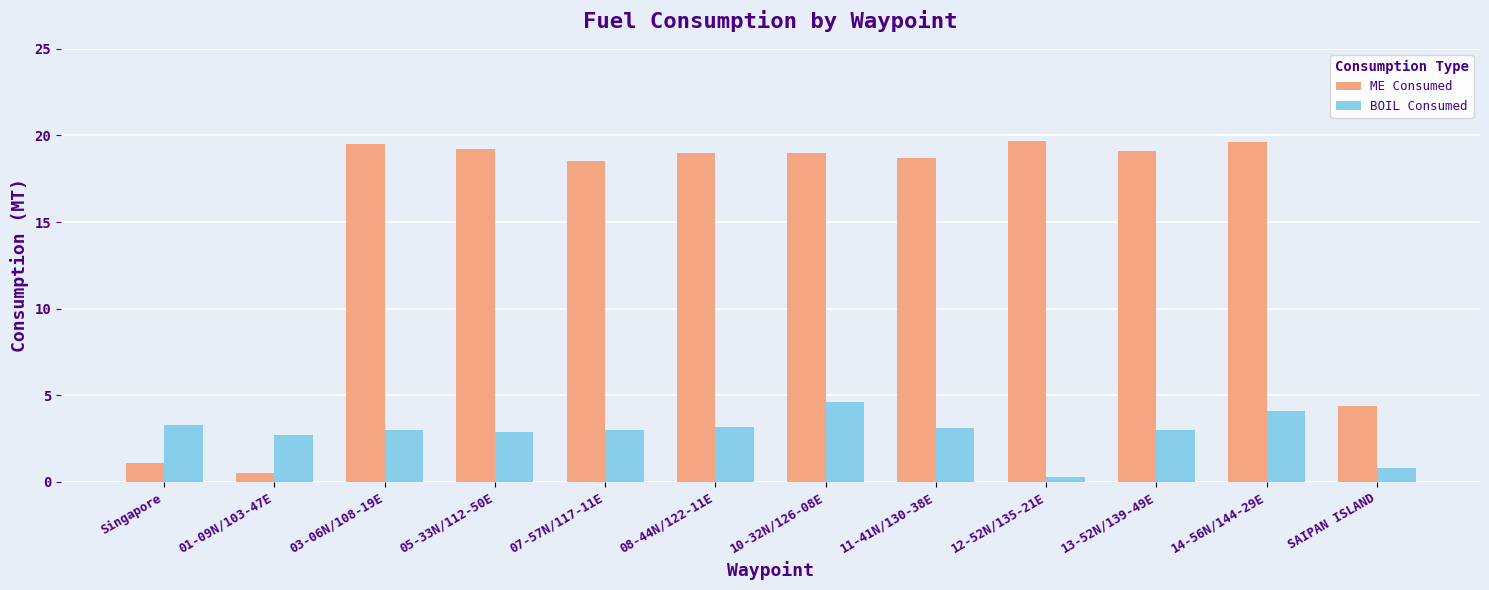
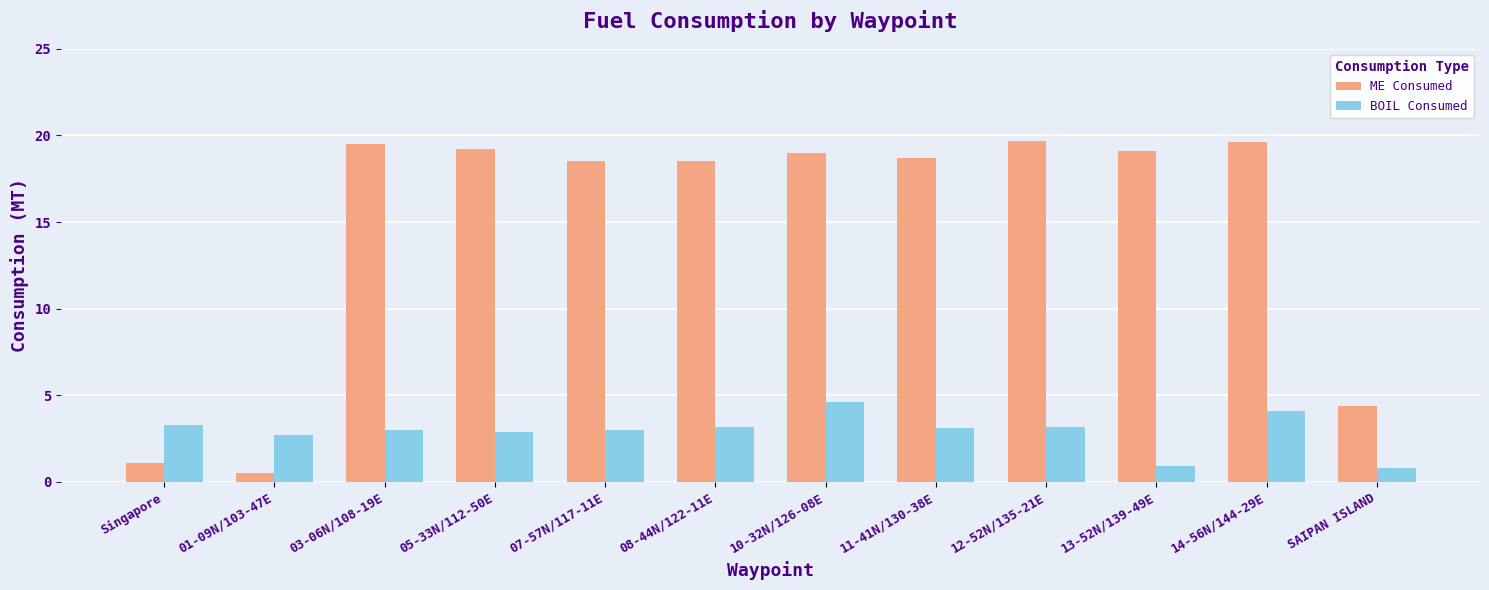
  {
    "ME Consumed": {
      "Singapore": 1.1,
      "01-09N/103-47E": 0.5,
      "03-06N/108-19E": 19.5,
      "05-33N/112-50E": 19.2,
      "07-57N/117-11E": 18.5,
-     "08-44N/122-11E": 19.0,
+     "08-44N/122-11E": 18.5,
      "10-32N/126-08E": 19.0,
      "11-41N/130-38E": 18.7,
      "12-52N/135-21E": 19.7,
      "13-52N/139-49E": 19.1,
      "14-56N/144-29E": 19.6,
      "SAIPAN ISLAND": 4.4
    },
    "BOIL Consumed": {
      "Singapore": 3.3,
      "01-09N/103-47E": 2.7,
      "03-06N/108-19E": 3.0,
      "05-33N/112-50E": 2.9,
      "07-57N/117-11E": 3.0,
      "08-44N/122-11E": 3.2,
      "10-32N/126-08E": 4.6,
      "11-41N/130-38E": 3.1,
-     "12-52N/135-21E": 0.3,
-     "13-52N/139-49E": 3.0,
+     "12-52N/135-21E": 3.2,
+     "13-52N/139-49E": 0.9,
      "14-56N/144-29E": 4.1,
      "SAIPAN ISLAND": 0.8
    }
  }
